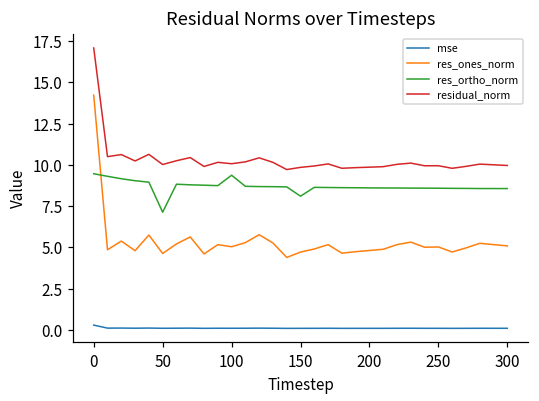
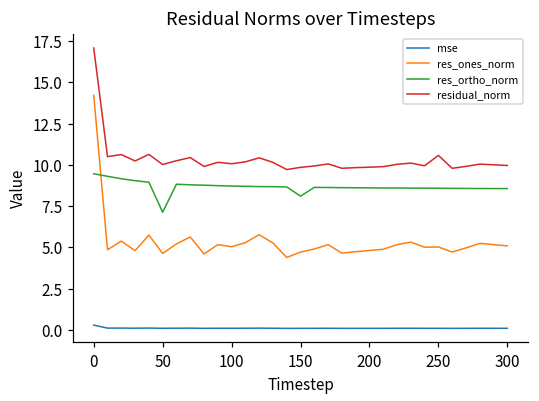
  {
    "mse": {
      "0": 0.3,
      "50": 0.1,
      "100": 0.1,
      "150": 0.1,
      "200": 0.1,
      "250": 0.1,
      "300": 0.1
    },
    "res_ones_norm": {
      "0": 14.2,
      "50": 4.6,
      "100": 5.0,
      "150": 4.7,
      "200": 4.8,
      "250": 5.0,
      "300": 5.1
    },
    "res_ortho_norm": {
      "0": 9.5,
      "50": 7.1,
-     "100": 9.4,
+     "100": 8.7,
      "150": 8.1,
      "200": 8.6,
      "250": 8.6,
      "300": 8.6
    },
    "residual_norm": {
      "0": 17.1,
      "50": 10.0,
      "100": 10.1,
      "150": 9.9,
      "200": 9.9,
-     "250": 10.0,
+     "250": 10.6,
      "300": 10.0
    }
  }
